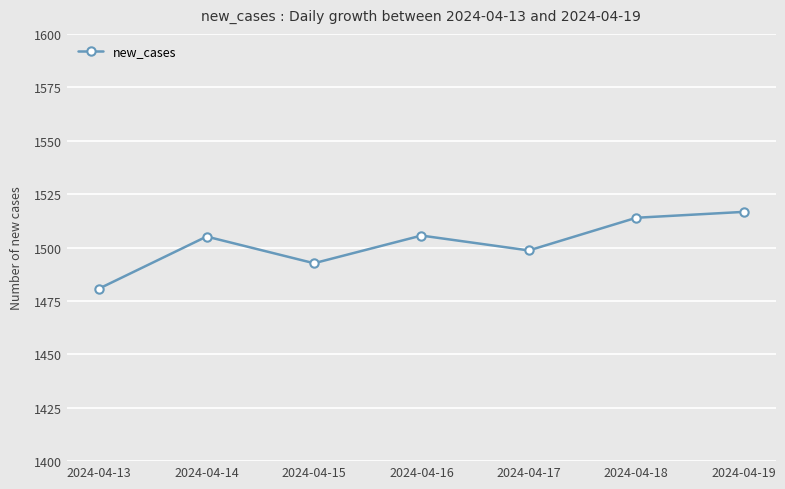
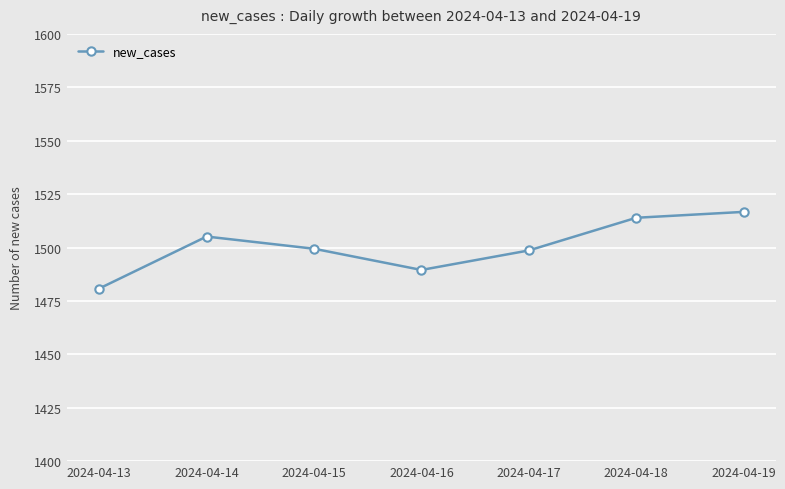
  {
    "2024-04-13": 1481,
    "2024-04-14": 1505,
-   "2024-04-15": 1493,
-   "2024-04-16": 1506,
+   "2024-04-15": 1499,
+   "2024-04-16": 1489,
    "2024-04-17": 1499,
    "2024-04-18": 1514,
    "2024-04-19": 1517
  }
